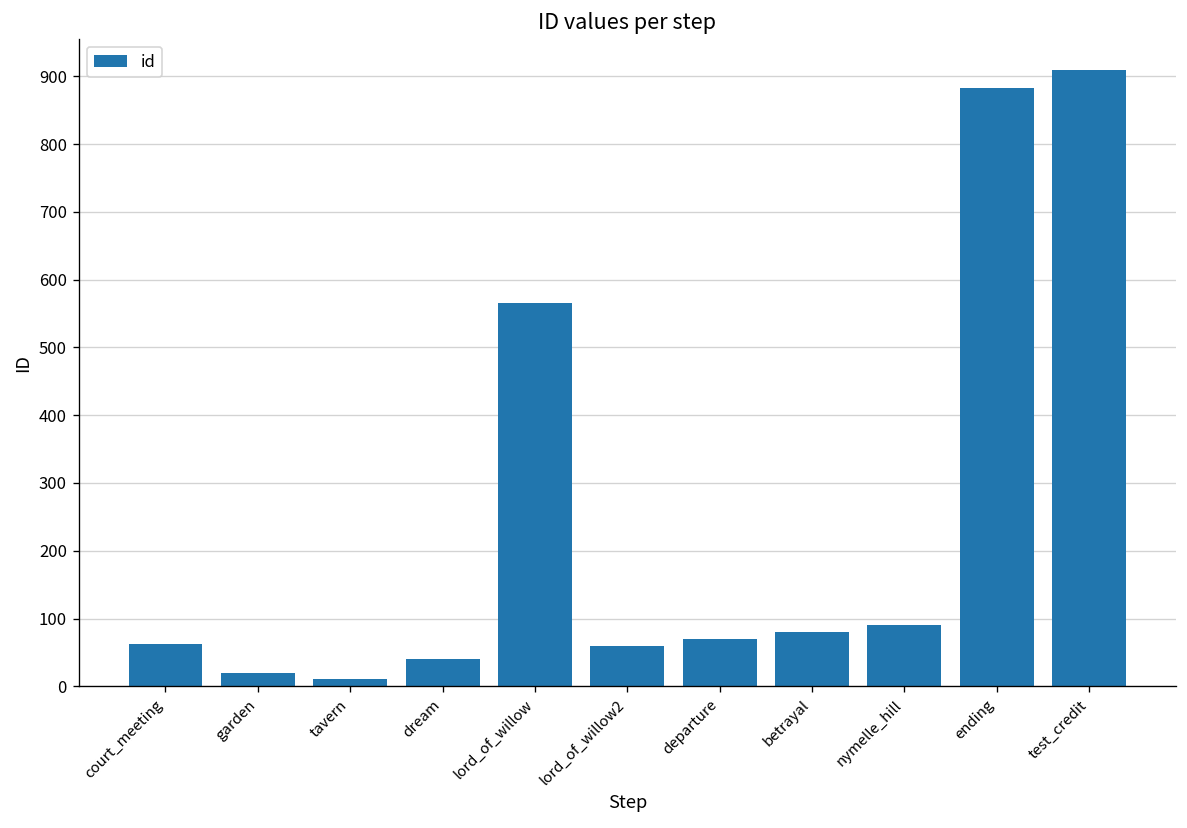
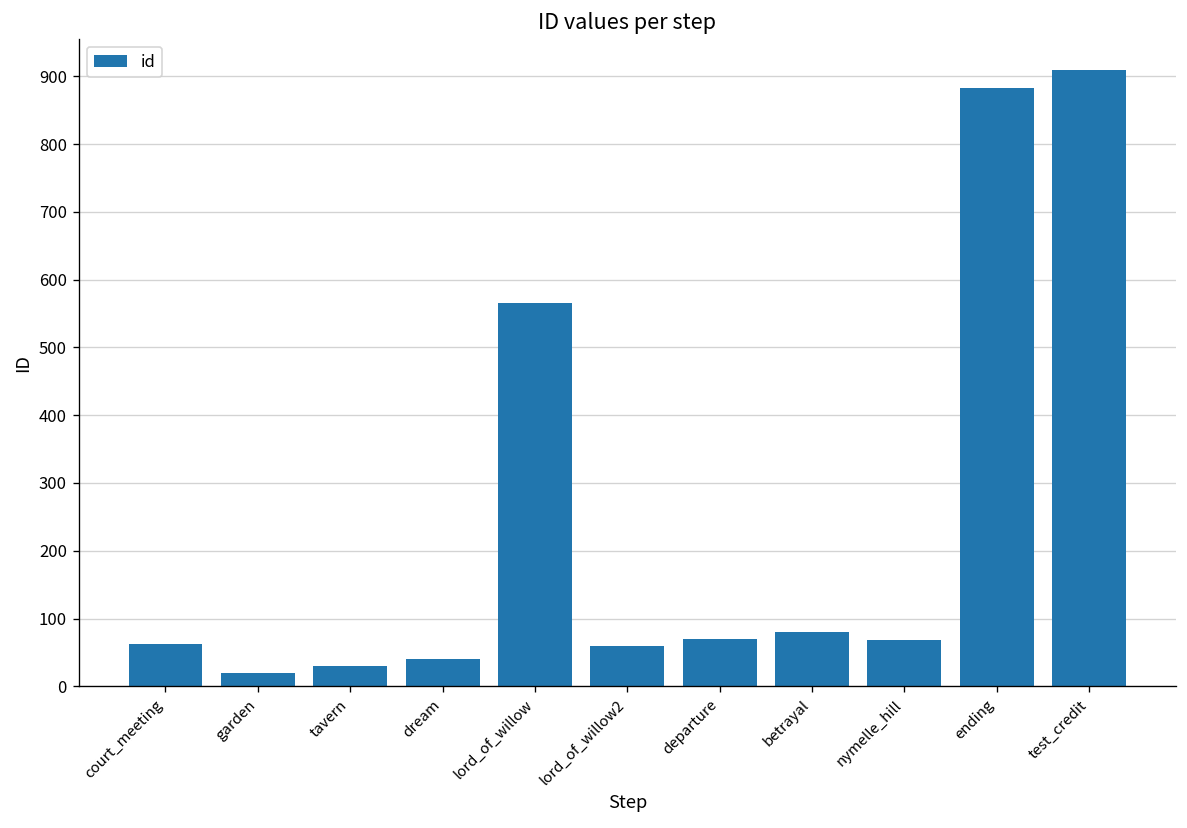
  {
    "court_meeting": 60,
    "garden": 20,
-   "tavern": 10,
+   "tavern": 30,
    "dream": 40,
    "lord_of_willow": 570,
    "lord_of_willow2": 60,
    "departure": 70,
    "betrayal": 80,
-   "nymelle_hill": 90,
+   "nymelle_hill": 70,
    "ending": 880,
    "test_credit": 910
  }
